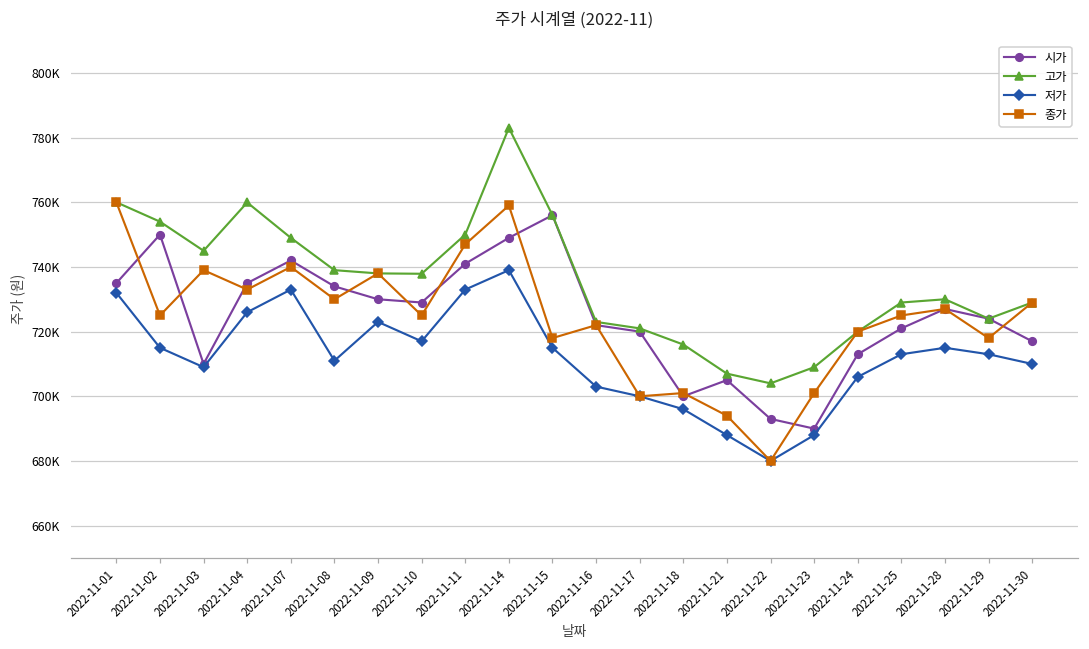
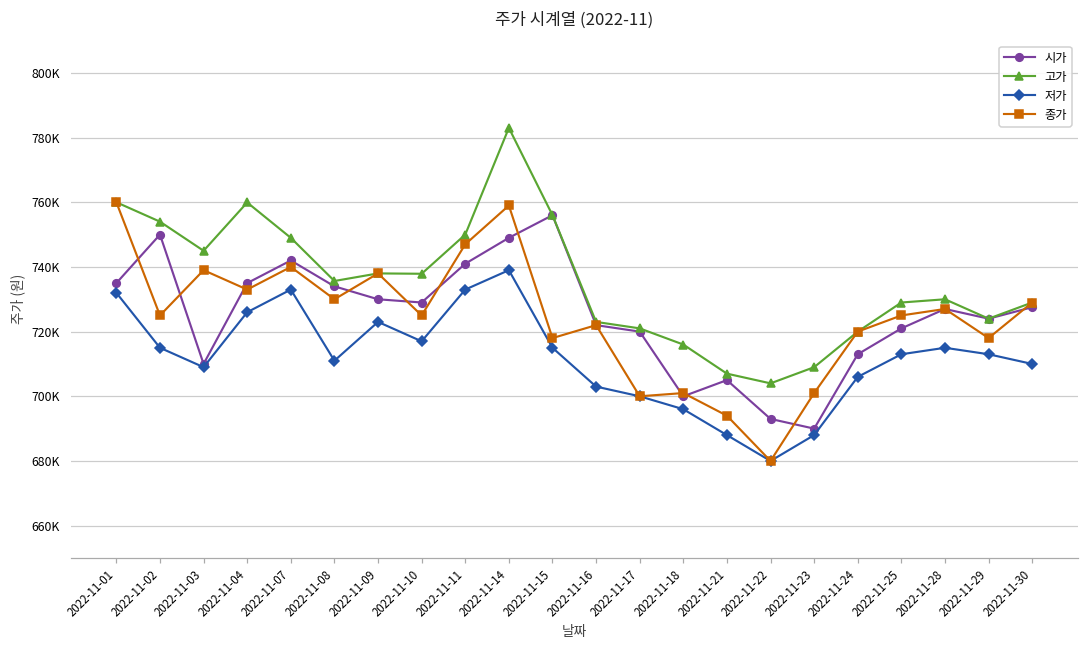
  {
    "시가": {
      "2022-11-01": 735000,
      "2022-11-02": 750000,
      "2022-11-03": 710000,
      "2022-11-04": 735000,
      "2022-11-07": 742000,
      "2022-11-08": 734000,
      "2022-11-09": 730000,
      "2022-11-10": 729000,
      "2022-11-11": 741000,
      "2022-11-14": 749000,
      "2022-11-17": 720000,
      "2022-11-18": 700000,
      "2022-11-21": 705000,
      "2022-11-22": 693000,
      "2022-11-23": 690000,
      "2022-11-24": 713000,
      "2022-11-25": 721000,
-     "2022-11-30": 717000
+     "2022-11-30": 728000
    },
    "고가": {
      "2022-11-02": 754000,
      "2022-11-03": 745000,
      "2022-11-04": 760000,
      "2022-11-07": 749000,
-     "2022-11-08": 739000,
+     "2022-11-08": 736000,
      "2022-11-10": 738000,
      "2022-11-11": 750000,
      "2022-11-14": 783000,
      "2022-11-16": 723000,
      "2022-11-17": 721000,
      "2022-11-18": 716000,
      "2022-11-21": 707000,
      "2022-11-22": 704000,
      "2022-11-23": 709000,
      "2022-11-25": 729000,
      "2022-11-28": 730000
    },
    "저가": {
      "2022-11-01": 732000,
      "2022-11-02": 715000,
      "2022-11-03": 709000,
      "2022-11-04": 726000,
      "2022-11-07": 733000,
      "2022-11-08": 711000,
      "2022-11-09": 723000,
      "2022-11-10": 717000,
      "2022-11-11": 733000,
      "2022-11-14": 739000,
      "2022-11-15": 715000,
      "2022-11-16": 703000,
      "2022-11-18": 696000,
      "2022-11-21": 688000,
      "2022-11-23": 688000,
      "2022-11-24": 706000,
      "2022-11-25": 713000,
      "2022-11-28": 715000,
      "2022-11-29": 713000,
      "2022-11-30": 710000
    },
    "종가": {
      "2022-11-02": 725000,
      "2022-11-03": 739000,
      "2022-11-04": 733000,
      "2022-11-07": 740000,
      "2022-11-08": 730000,
      "2022-11-10": 725000,
      "2022-11-11": 747000,
      "2022-11-14": 759000,
      "2022-11-15": 718000,
      "2022-11-18": 701000,
      "2022-11-21": 694000,
      "2022-11-23": 701000,
      "2022-11-25": 725000,
      "2022-11-29": 718000
    }
  }
